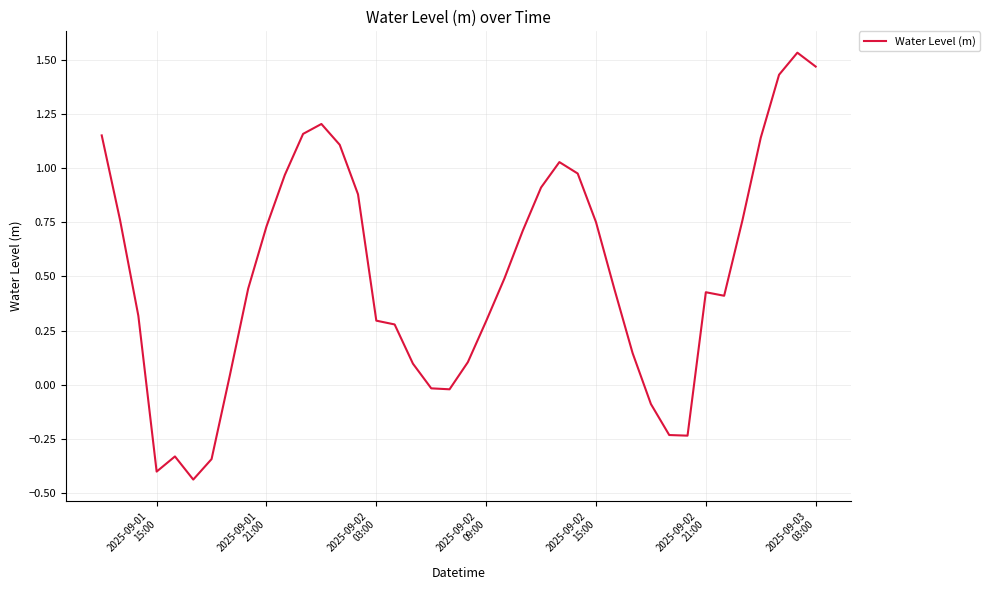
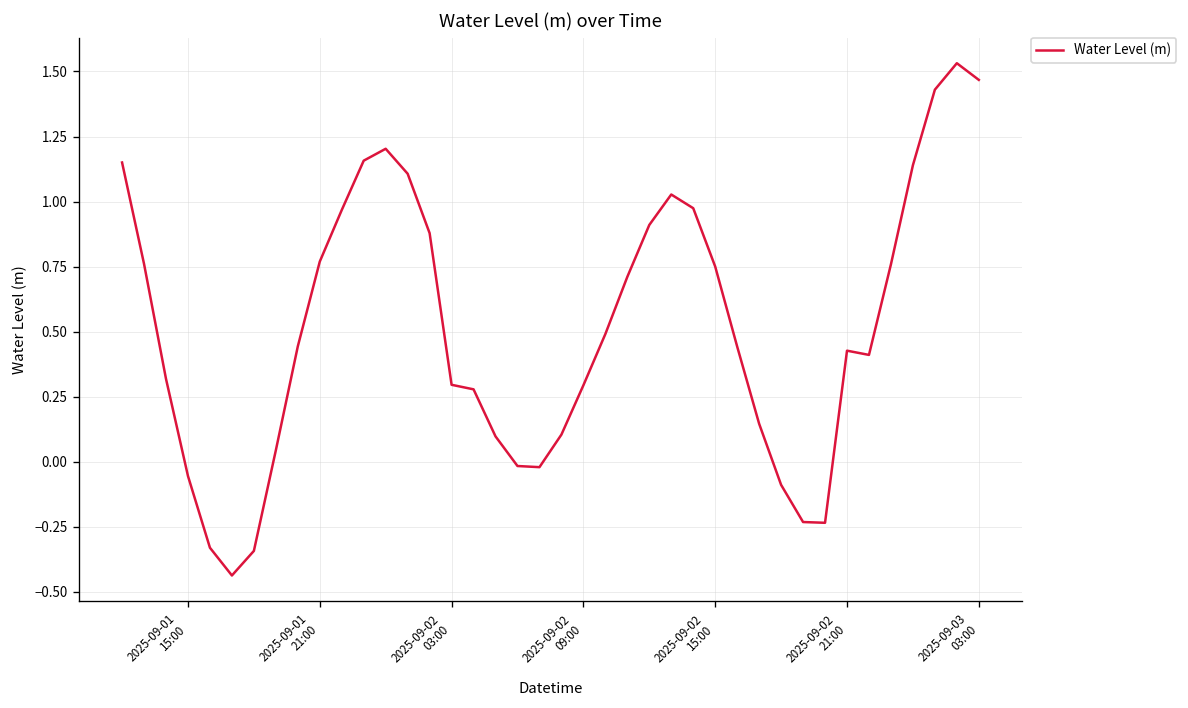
  {
-   "2025-09-01 15:00": -0.40,
-   "2025-09-01 21:00": 0.73,
+   "2025-09-01 15:00": -0.05,
+   "2025-09-01 21:00": 0.77,
    "2025-09-02 03:00": 0.30,
    "2025-09-02 09:00": 0.29,
    "2025-09-02 15:00": 0.75,
    "2025-09-02 21:00": 0.43,
    "2025-09-03 03:00": 1.47
  }
